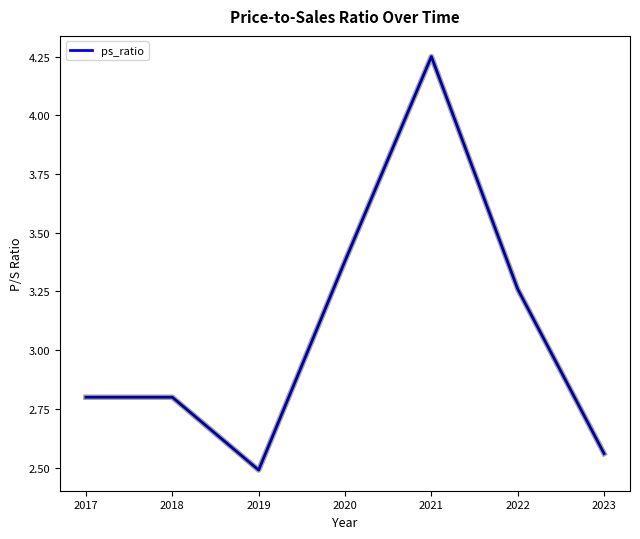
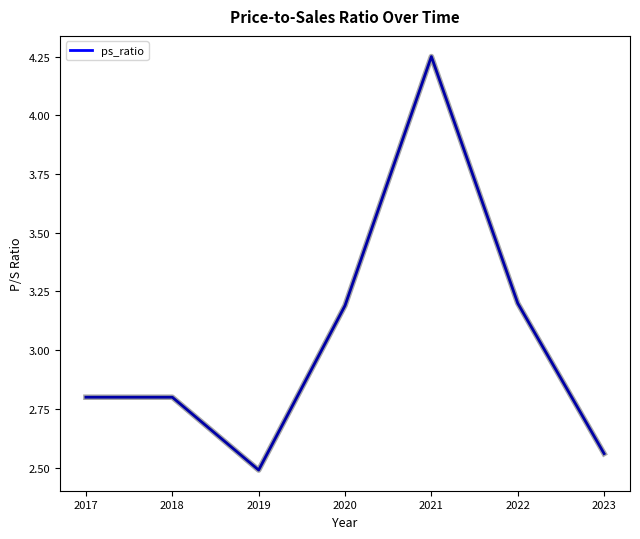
  {
    "2017": 2.80,
    "2018": 2.80,
    "2019": 2.49,
-   "2020": 3.38,
+   "2020": 3.19,
    "2021": 4.25,
-   "2022": 3.26,
+   "2022": 3.20,
    "2023": 2.56
  }
